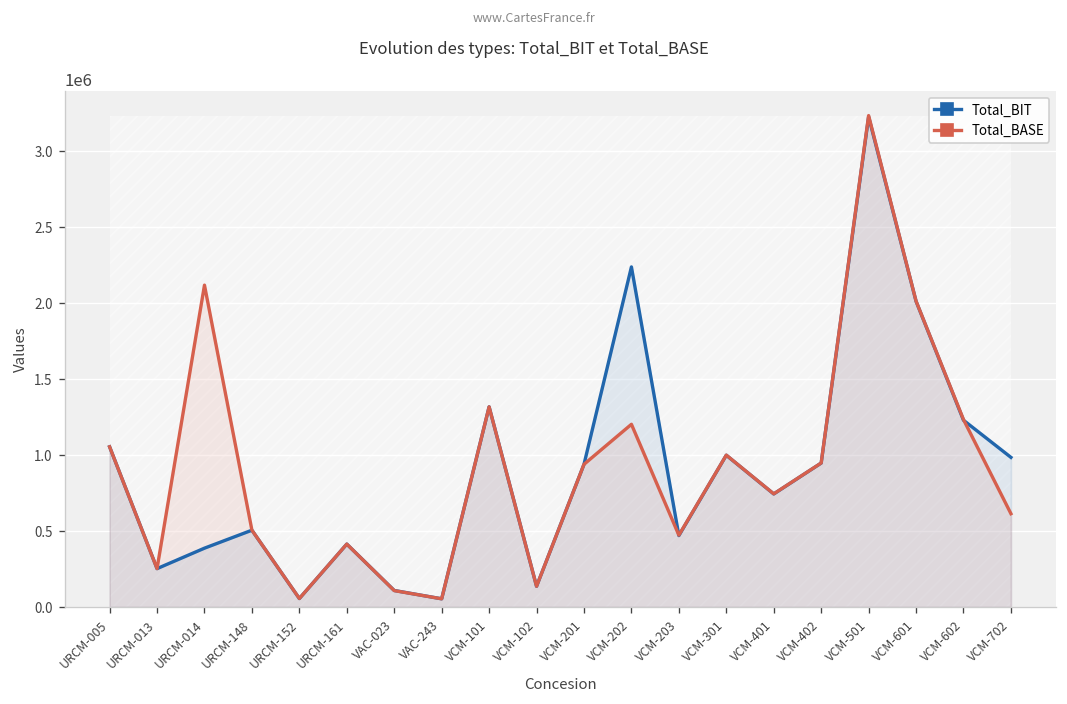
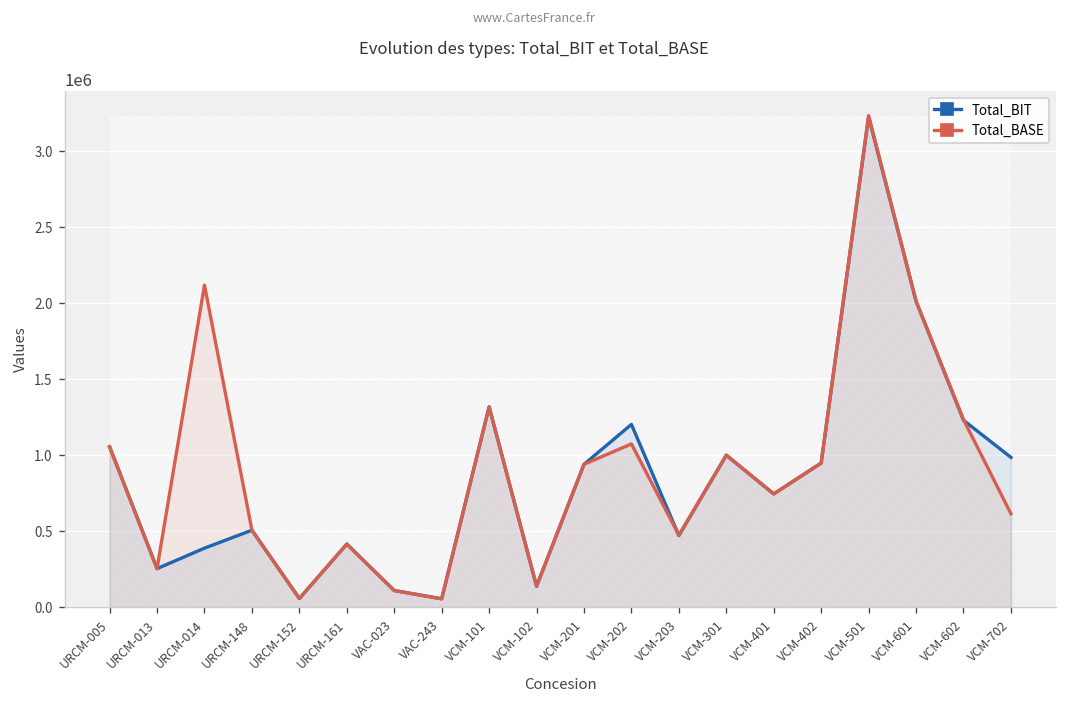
  {
    "Total_BIT": {
      "URCM-014": 390000,
-     "VCM-202": 2240000,
+     "VCM-202": 1200000,
      "VCM-702": 980000
    },
    "Total_BASE": {
      "URCM-014": 2120000,
-     "VCM-202": 1200000,
+     "VCM-202": 1070000,
      "VCM-702": 610000
    }
  }
